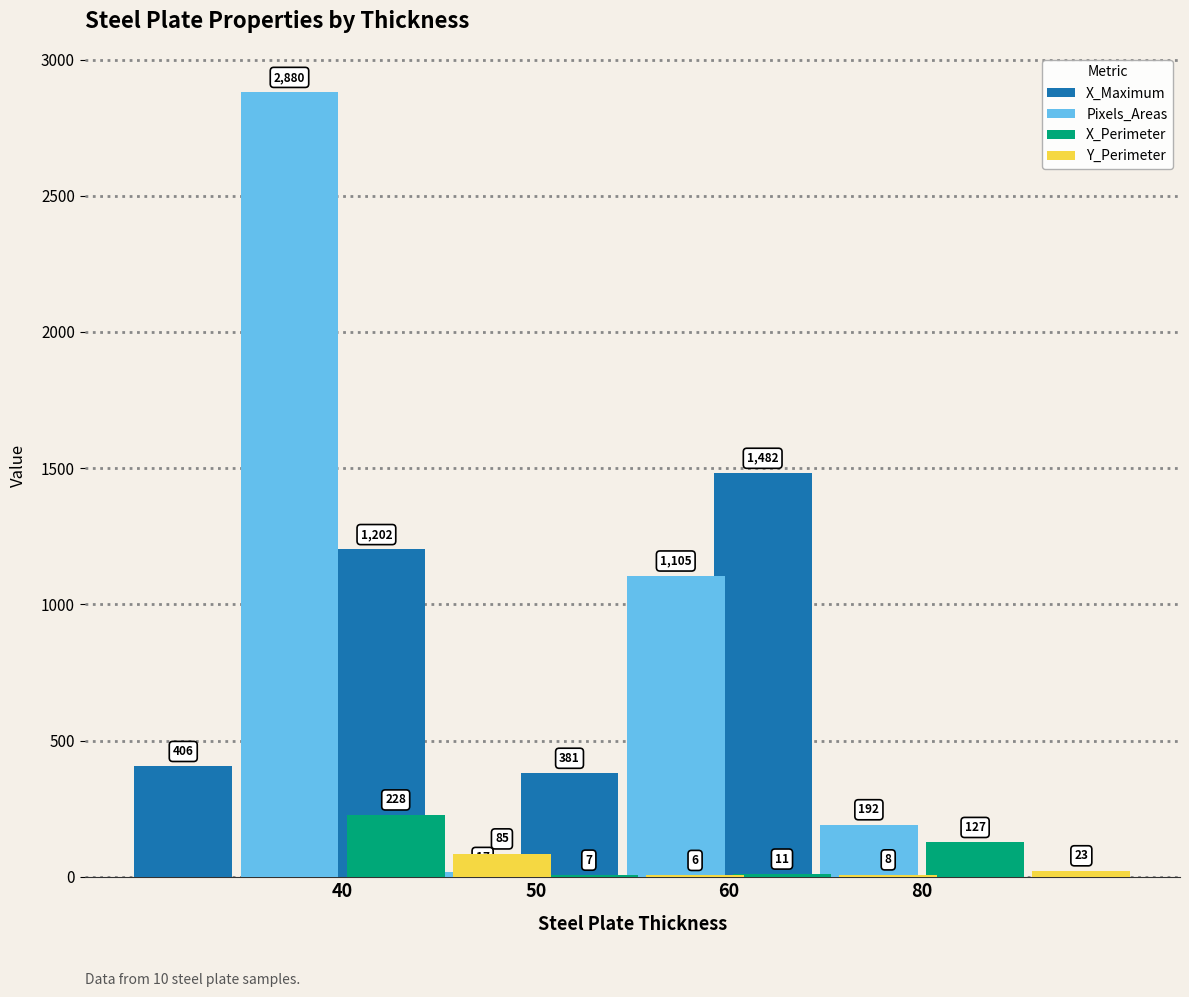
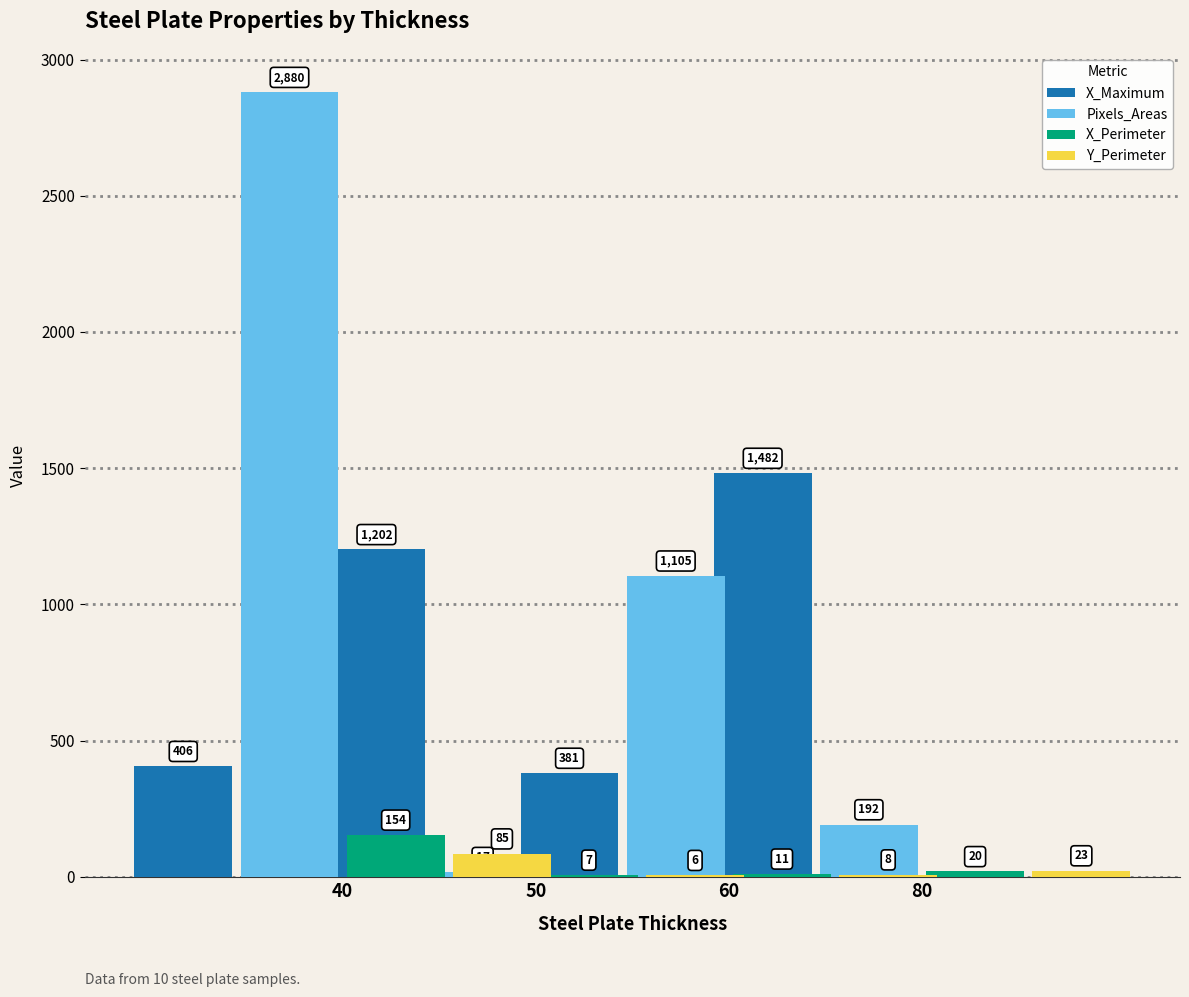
  {
    "X_Perimeter": {
-     "40": 228,
-     "80": 127
+     "40": 154,
+     "80": 20
    }
  }
